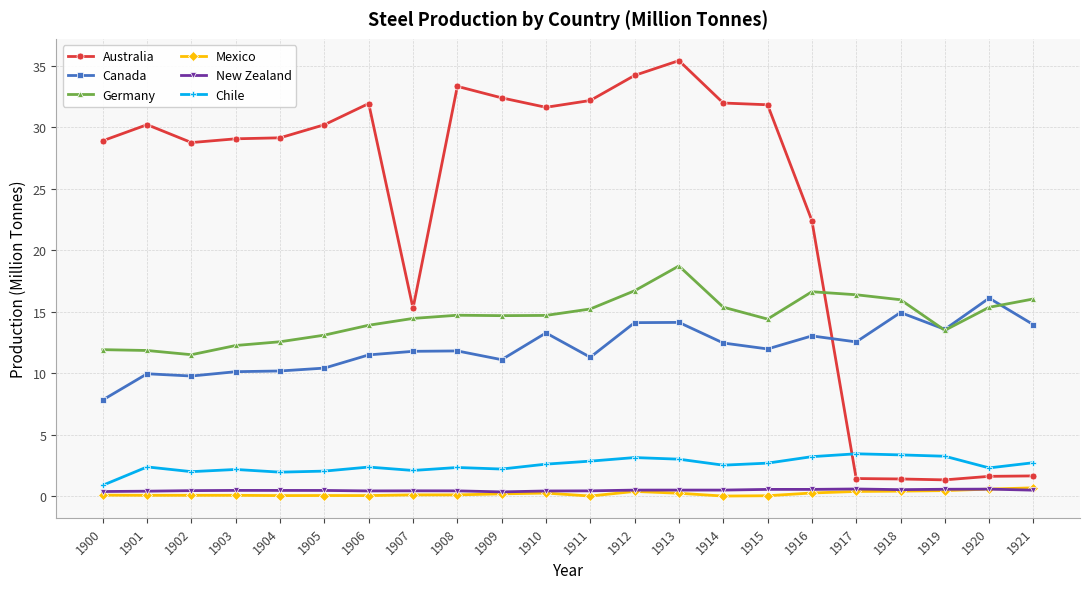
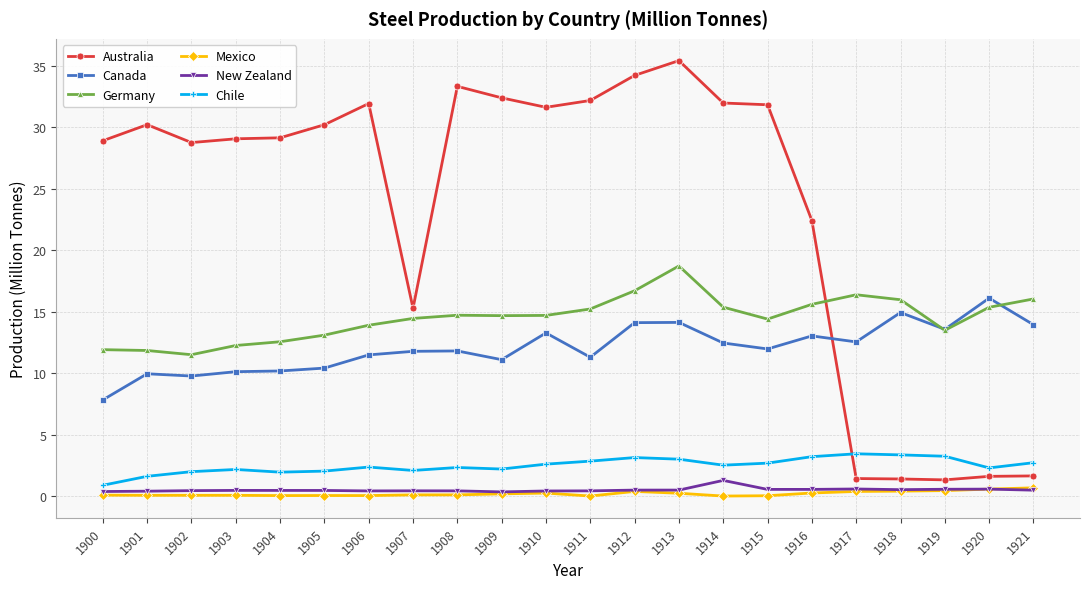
  {
    "Australia": {
      "1900": 28.9,
      "1901": 30.2,
      "1902": 28.7,
      "1903": 29.0,
      "1904": 29.1,
      "1905": 30.2,
      "1906": 31.9,
      "1907": 15.3,
      "1908": 33.3,
      "1909": 32.4,
      "1910": 31.6,
      "1911": 32.2,
      "1912": 34.2,
      "1913": 35.4,
      "1914": 32.0,
      "1915": 31.8,
      "1916": 22.4,
      "1917": 1.4,
      "1918": 1.4,
      "1919": 1.3,
      "1920": 1.6,
      "1921": 1.6
    },
    "Canada": {
      "1900": 7.8,
      "1901": 9.9,
      "1902": 9.8,
      "1903": 10.1,
      "1904": 10.2,
      "1905": 10.4,
      "1906": 11.5,
      "1907": 11.8,
      "1908": 11.8,
      "1909": 11.1,
      "1910": 13.3,
      "1911": 11.3,
      "1912": 14.1,
      "1913": 14.1,
      "1914": 12.4,
      "1915": 12.0,
      "1916": 13.0,
      "1917": 12.5,
      "1918": 14.9,
      "1920": 16.1,
      "1921": 13.9
    },
    "Germany": {
      "1900": 11.9,
      "1901": 11.8,
      "1902": 11.5,
      "1903": 12.2,
      "1904": 12.5,
      "1905": 13.1,
      "1906": 13.9,
      "1907": 14.4,
      "1908": 14.7,
      "1909": 14.7,
      "1910": 14.7,
      "1911": 15.2,
      "1912": 16.7,
      "1913": 18.7,
      "1914": 15.4,
      "1915": 14.4,
-     "1916": 16.6,
+     "1916": 15.6,
      "1917": 16.4,
      "1918": 16.0,
      "1920": 15.3,
      "1921": 16.0
    },
    "Mexico": {
      "1900": 0.1,
      "1901": 0.1,
      "1902": 0.1,
      "1903": 0.1,
      "1904": 0.0,
      "1905": 0.0,
      "1906": 0.0,
      "1907": 0.1,
      "1908": 0.1,
      "1911": 0.0,
      "1913": 0.2,
      "1914": 0.0,
      "1915": 0.0,
      "1916": 0.3
    },
    "New Zealand": {
      "1900": 0.4,
      "1901": 0.4,
      "1902": 0.4,
      "1903": 0.5,
      "1904": 0.5,
      "1905": 0.5,
      "1906": 0.4,
      "1907": 0.4,
      "1908": 0.4,
      "1911": 0.4,
      "1913": 0.5,
-     "1914": 0.5,
+     "1914": 1.3,
      "1915": 0.5,
      "1916": 0.5
    },
    "Chile": {
      "1900": 0.9,
-     "1901": 2.4,
+     "1901": 1.6,
      "1902": 2.0,
      "1903": 2.2,
      "1904": 1.9,
      "1905": 2.0,
      "1906": 2.4,
      "1907": 2.1,
      "1908": 2.3,
      "1909": 2.2,
      "1910": 2.6,
      "1911": 2.8,
      "1912": 3.1,
      "1913": 3.0,
      "1914": 2.5,
      "1915": 2.7,
      "1916": 3.2,
      "1917": 3.4,
      "1918": 3.4,
      "1919": 3.2,
      "1920": 2.3,
      "1921": 2.7
    }
  }
